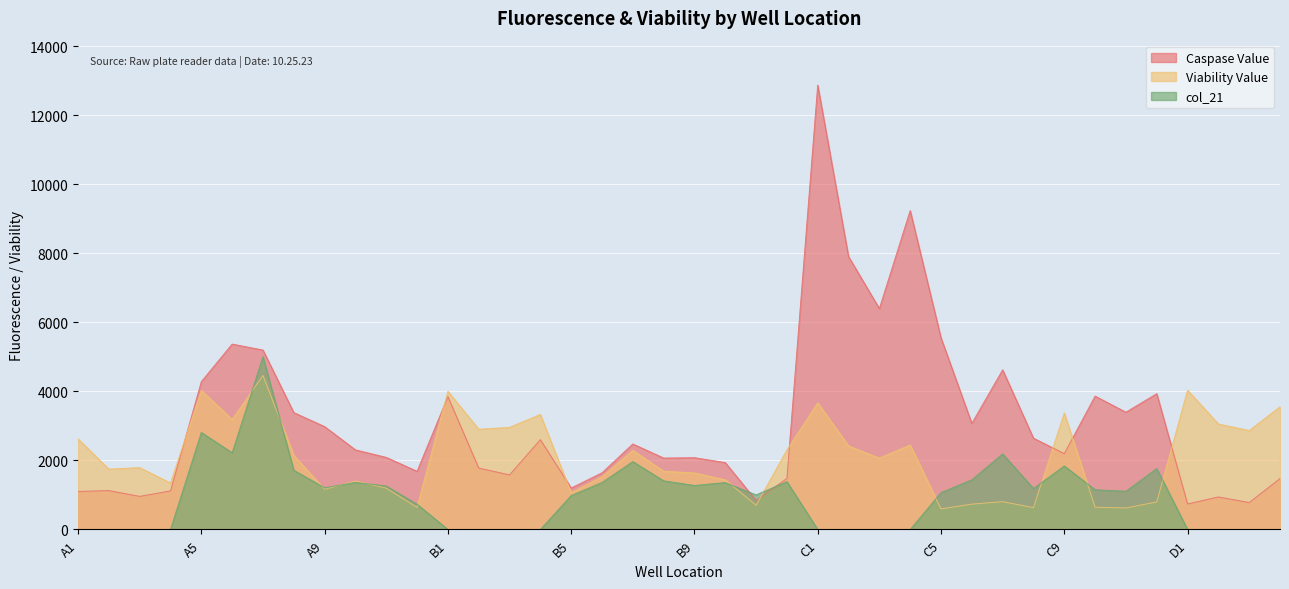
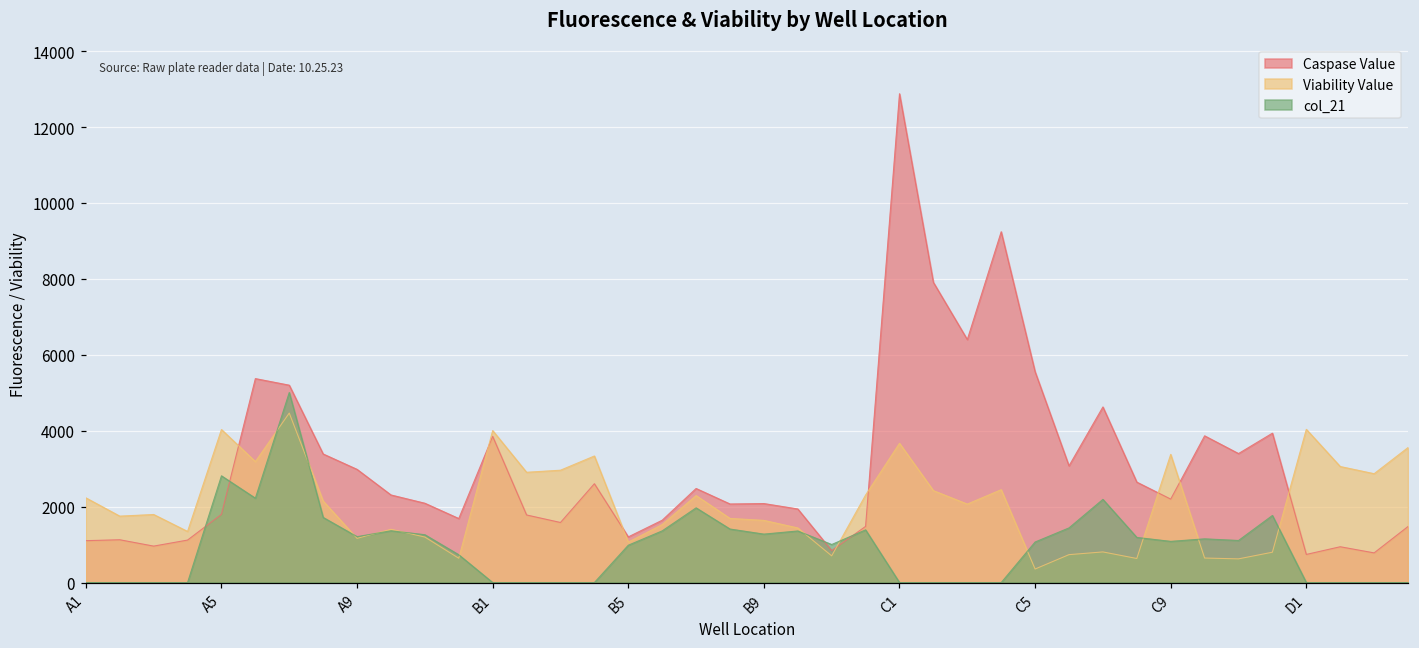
  {
    "Caspase Value": {
      "A1": 1100,
-     "A5": 4300,
+     "A5": 1800,
      "A9": 3000,
      "B1": 3900,
      "B5": 1200,
      "B9": 2100,
      "C1": 12900,
      "C5": 5600,
      "C9": 2200,
      "D1": 700
    },
    "Viability Value": {
-     "A1": 2600,
+     "A1": 2200,
      "A5": 4000,
      "B1": 4000,
      "B5": 1100,
      "B9": 1600,
      "C1": 3700,
-     "C5": 600,
+     "C5": 400,
      "C9": 3400,
      "D1": 4000
    },
    "col_21": {
      "A1": 0,
      "A5": 2800,
      "B1": 0,
      "B5": 1000,
      "B9": 1300,
      "C1": 0,
      "C5": 1100,
-     "C9": 1800,
+     "C9": 1100,
      "D1": 0
    }
  }
